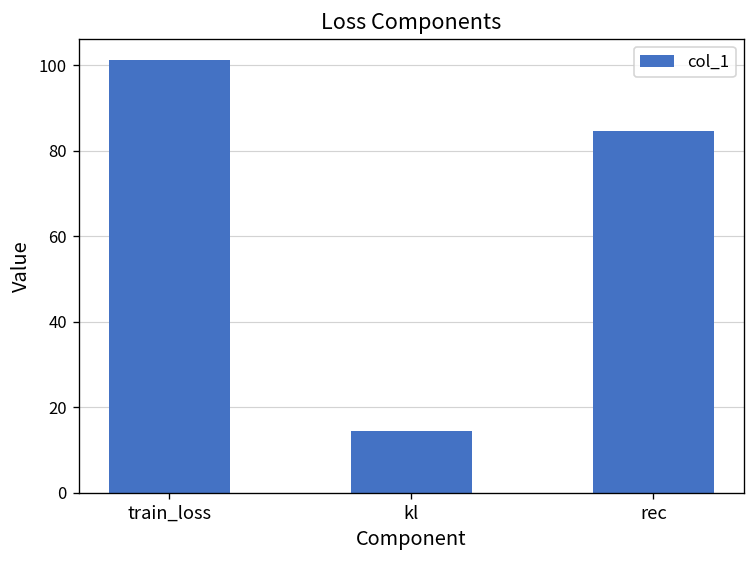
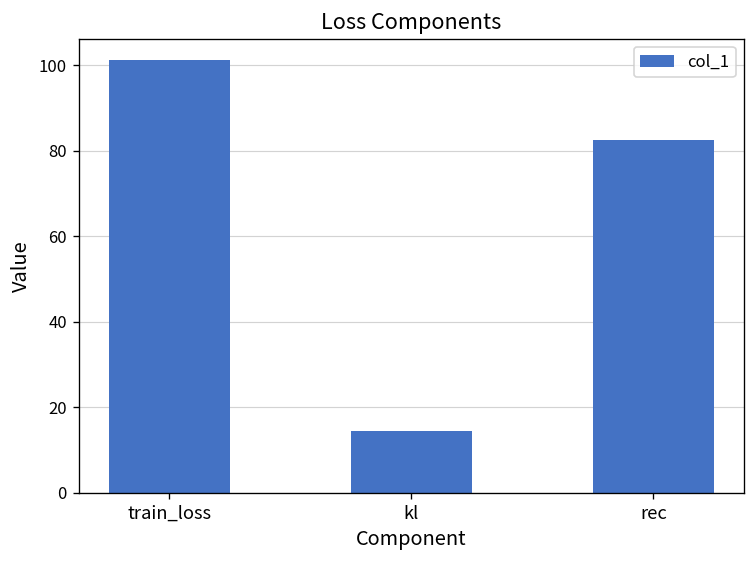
  {
    "train_loss": 101,
    "kl": 14,
-   "rec": 85
+   "rec": 83
  }
